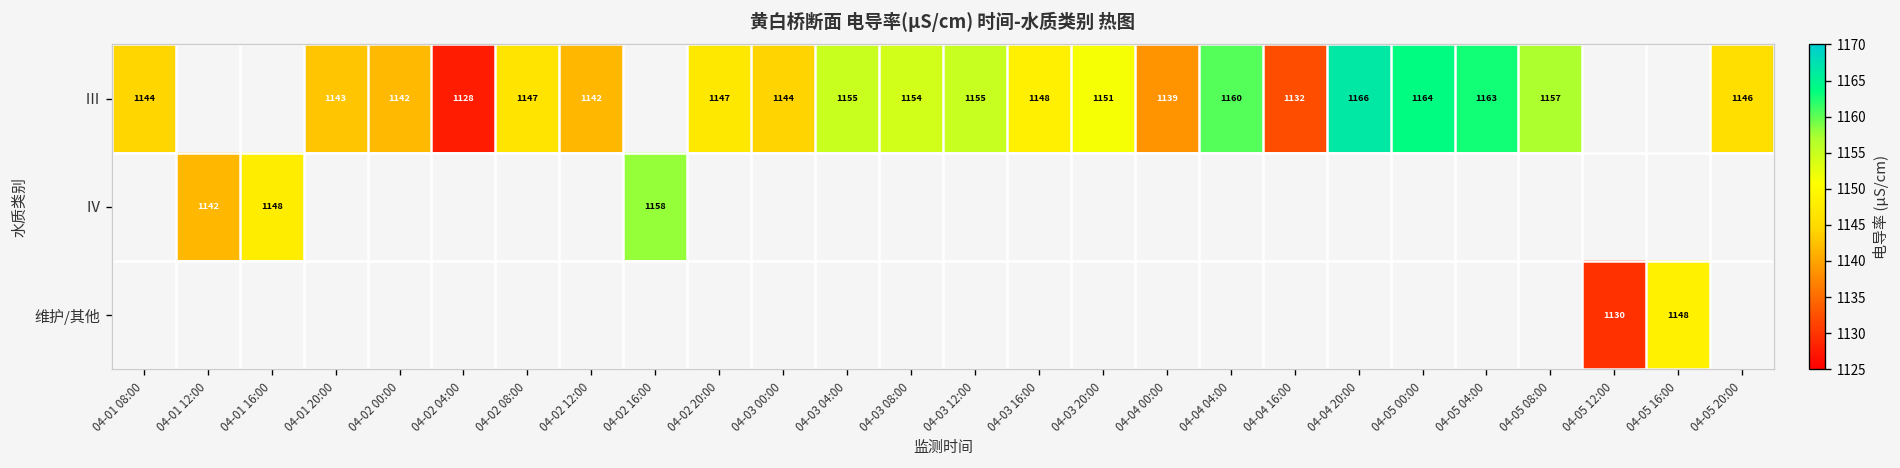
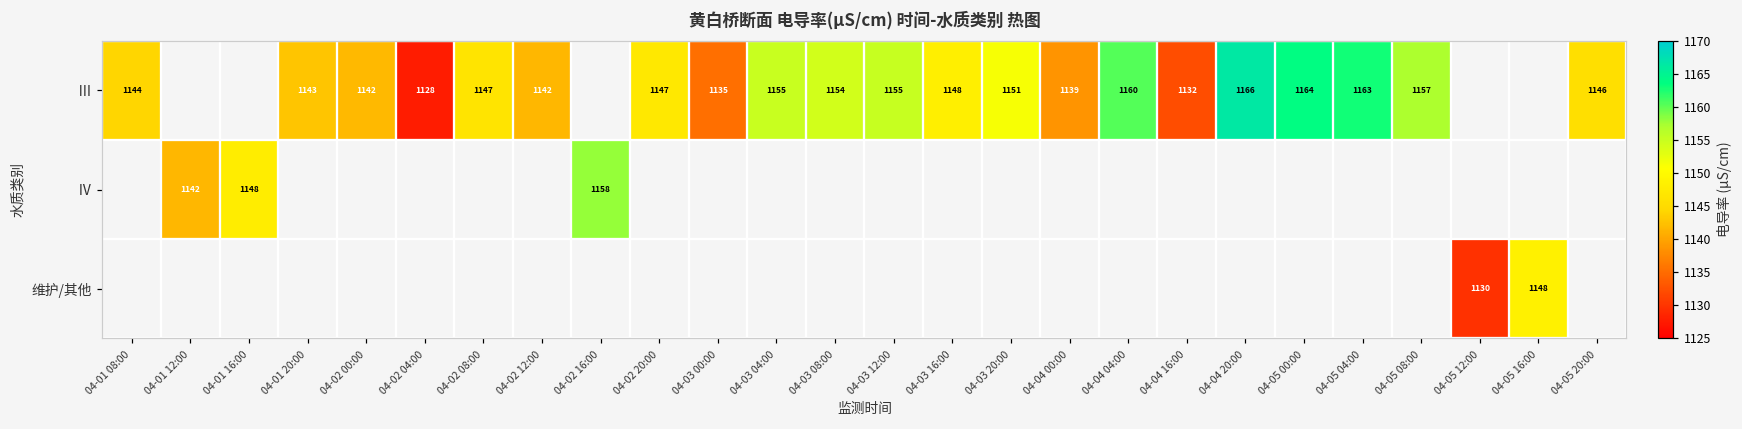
  {
    "Ⅲ": {
      "04-01 08:00": 1144,
      "04-01 20:00": 1143,
      "04-02 00:00": 1142,
      "04-02 04:00": 1128,
      "04-02 08:00": 1147,
      "04-02 12:00": 1142,
      "04-02 20:00": 1147,
-     "04-03 00:00": 1144,
+     "04-03 00:00": 1135,
      "04-03 04:00": 1155,
      "04-03 08:00": 1154,
      "04-03 12:00": 1155,
      "04-03 16:00": 1148,
      "04-03 20:00": 1151,
      "04-04 00:00": 1139,
      "04-04 04:00": 1160,
      "04-04 16:00": 1132,
      "04-04 20:00": 1166,
      "04-05 00:00": 1164,
      "04-05 04:00": 1163,
      "04-05 08:00": 1157,
      "04-05 20:00": 1146
    },
    "Ⅳ": {
      "04-01 12:00": 1142,
      "04-01 16:00": 1148,
      "04-02 16:00": 1158
    },
    "维护/其他": {
      "04-05 12:00": 1130,
      "04-05 16:00": 1148
    }
  }
